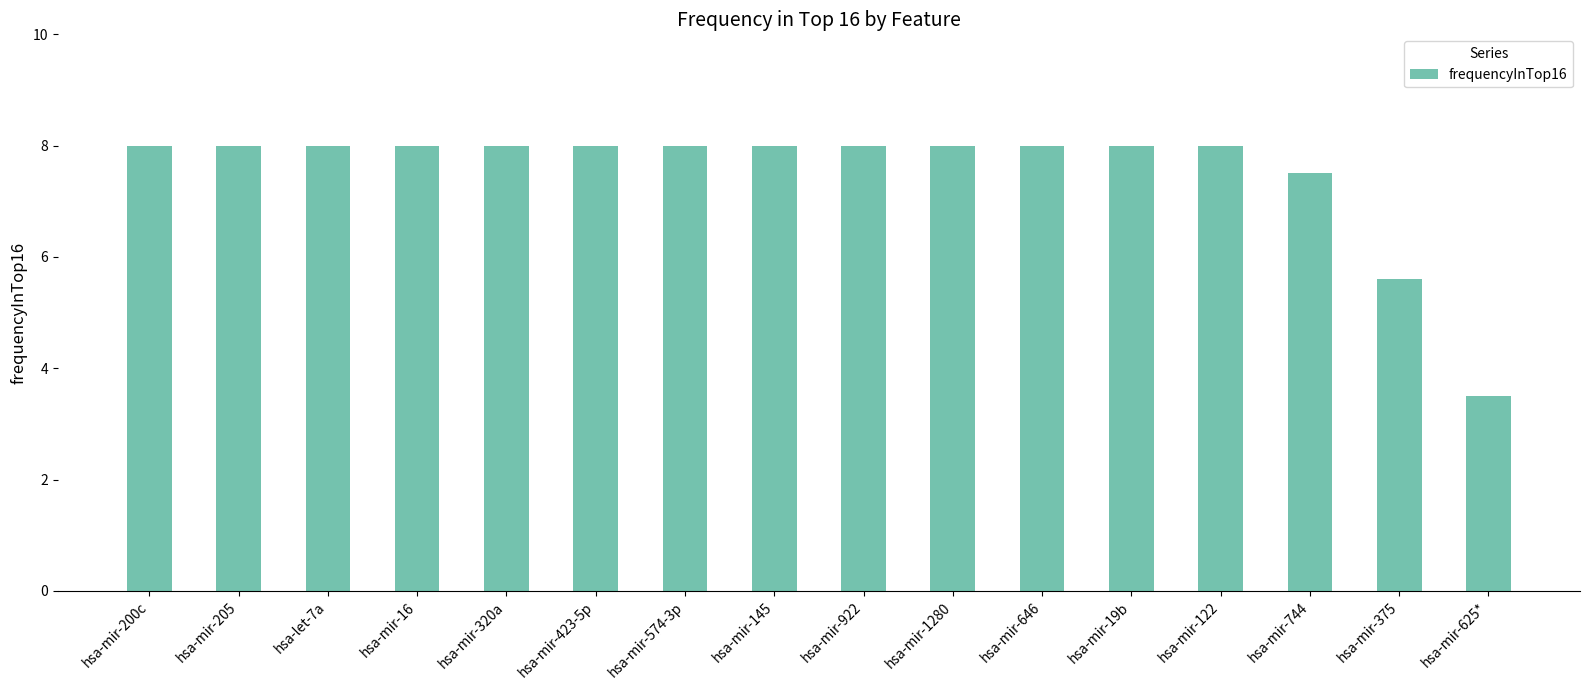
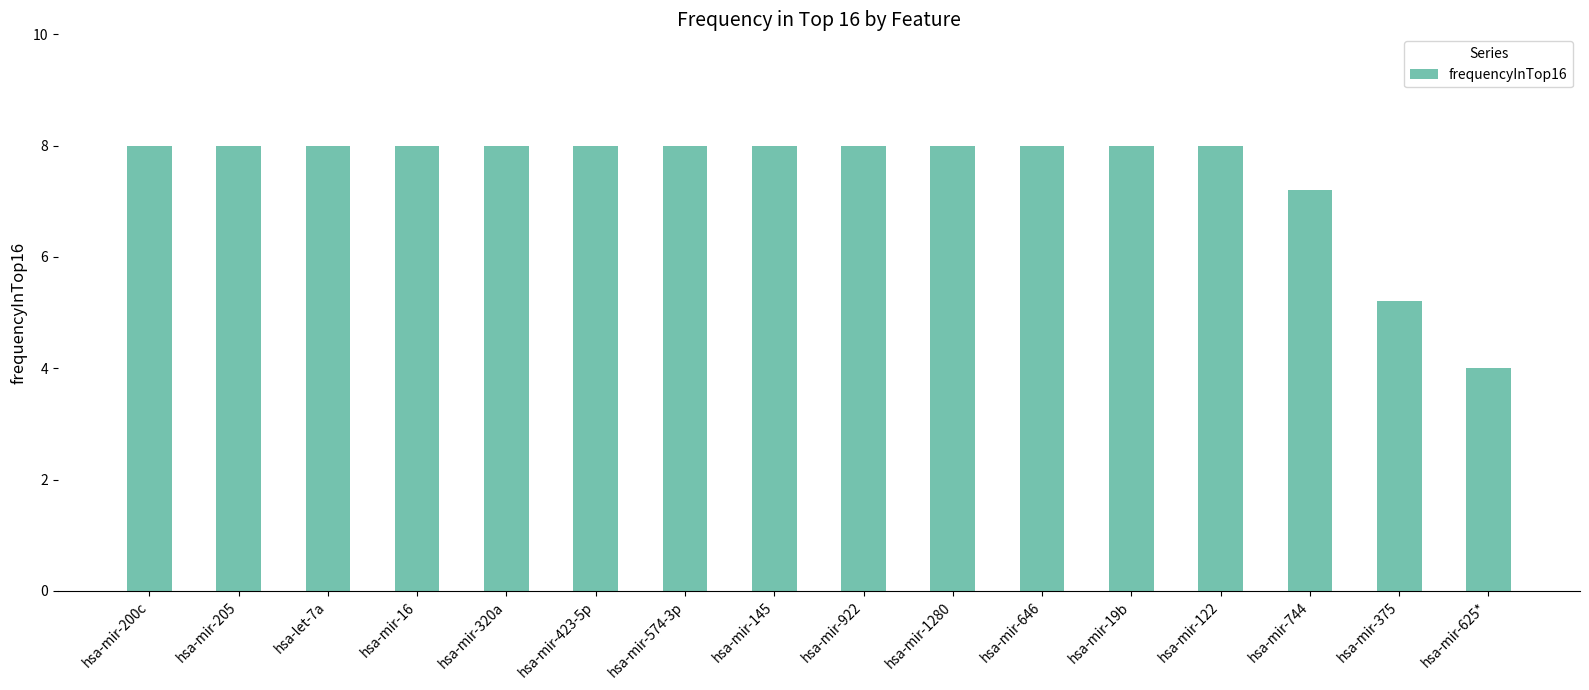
  {
    "hsa-mir-200c": 8.0,
    "hsa-mir-205": 8.0,
    "hsa-let-7a": 8.0,
    "hsa-mir-16": 8.0,
    "hsa-mir-320a": 8.0,
    "hsa-mir-423-5p": 8.0,
    "hsa-mir-574-3p": 8.0,
    "hsa-mir-145": 8.0,
    "hsa-mir-922": 8.0,
    "hsa-mir-1280": 8.0,
    "hsa-mir-646": 8.0,
    "hsa-mir-19b": 8.0,
    "hsa-mir-122": 8.0,
-   "hsa-mir-744": 7.5,
-   "hsa-mir-375": 5.6,
-   "hsa-mir-625*": 3.5
+   "hsa-mir-744": 7.2,
+   "hsa-mir-375": 5.2,
+   "hsa-mir-625*": 4.0
  }
